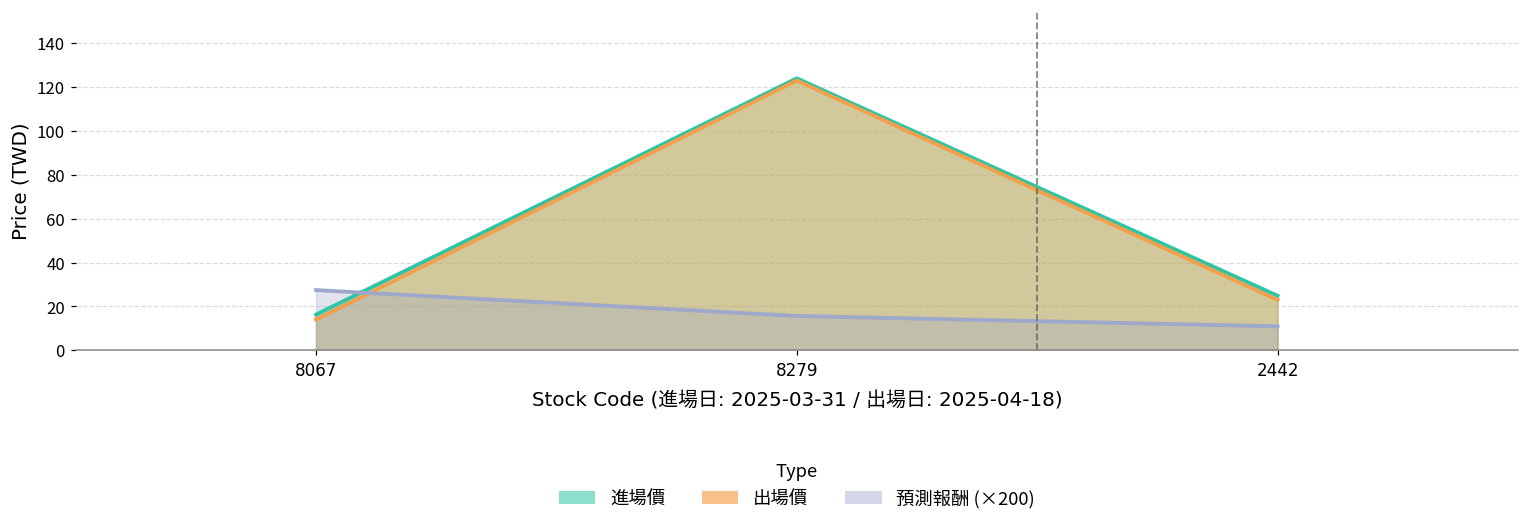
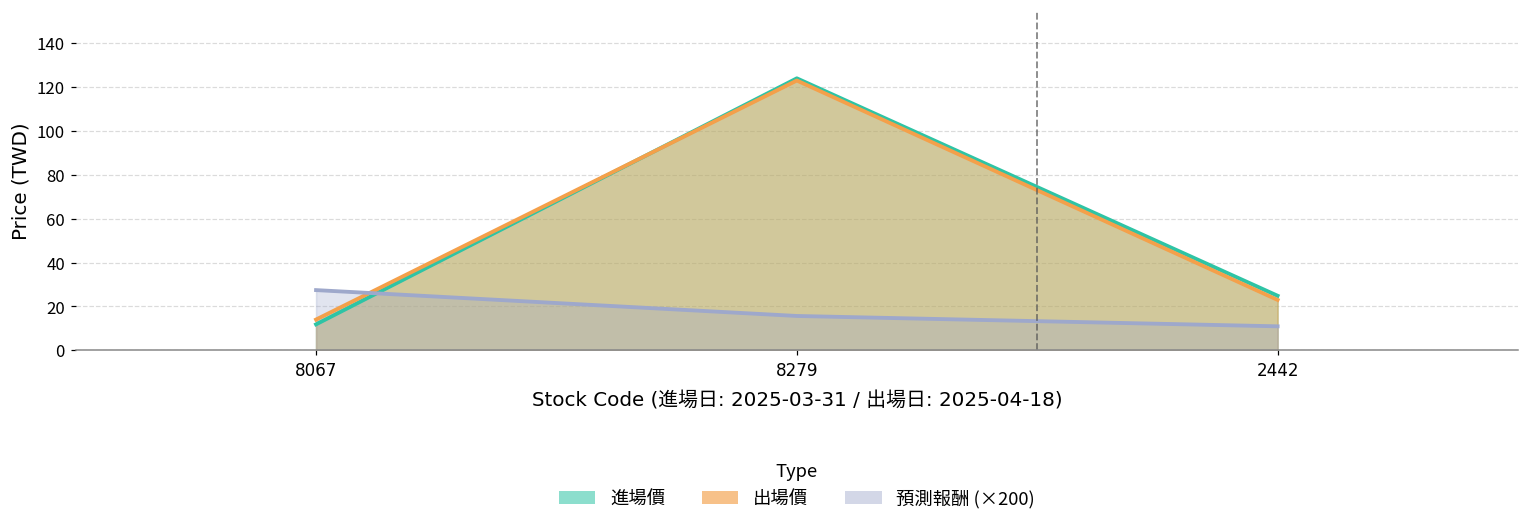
  {
    "進場價": {
-     "8067": 16,
+     "8067": 12,
      "2442": 25
    },
    "出場價": {
      "8067": 14,
      "2442": 23
    },
    "預測報酬 (×200)": {
      "8067": 27,
      "8279": 16,
      "2442": 11
    }
  }
